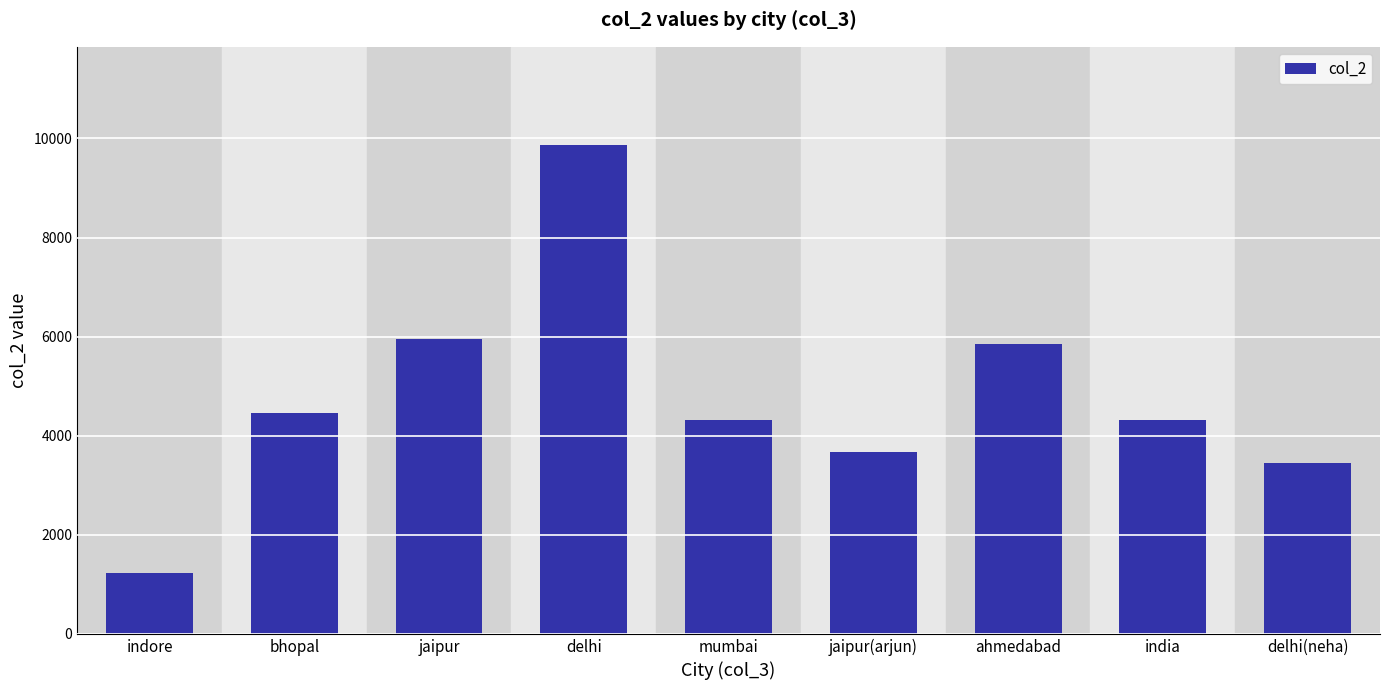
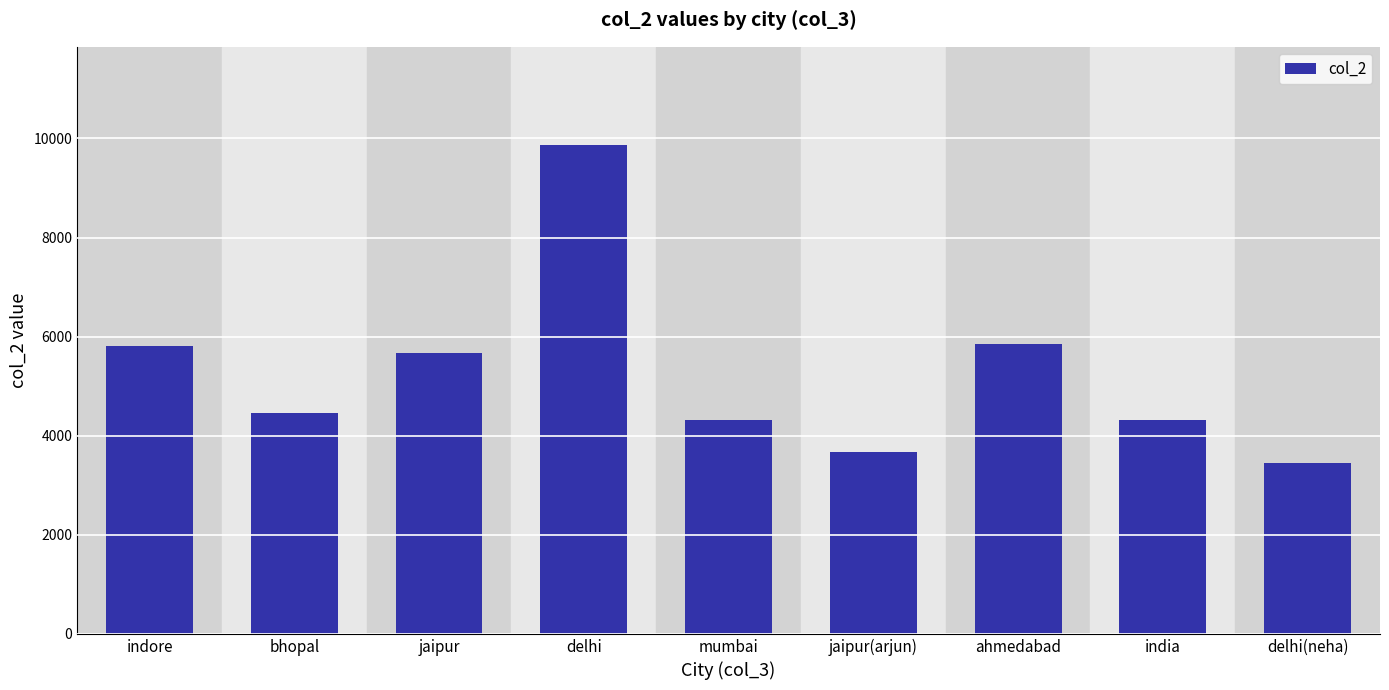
  {
-   "indore": 1200,
+   "indore": 5800,
    "bhopal": 4500,
-   "jaipur": 5900,
+   "jaipur": 5700,
    "delhi": 9900,
    "mumbai": 4300,
    "jaipur(arjun)": 3700,
    "ahmedabad": 5900,
    "india": 4300,
    "delhi(neha)": 3500
  }
